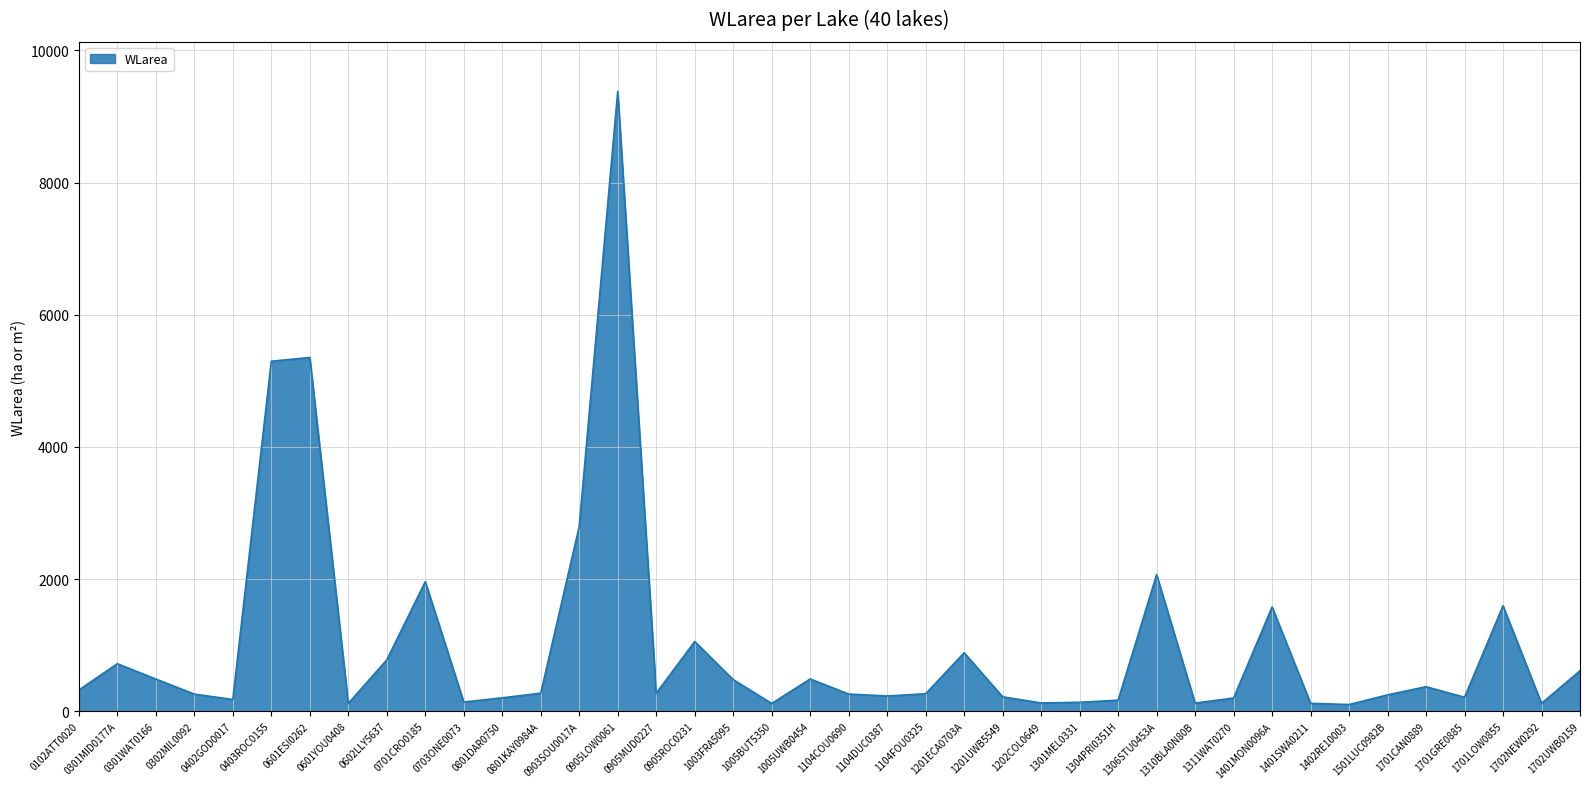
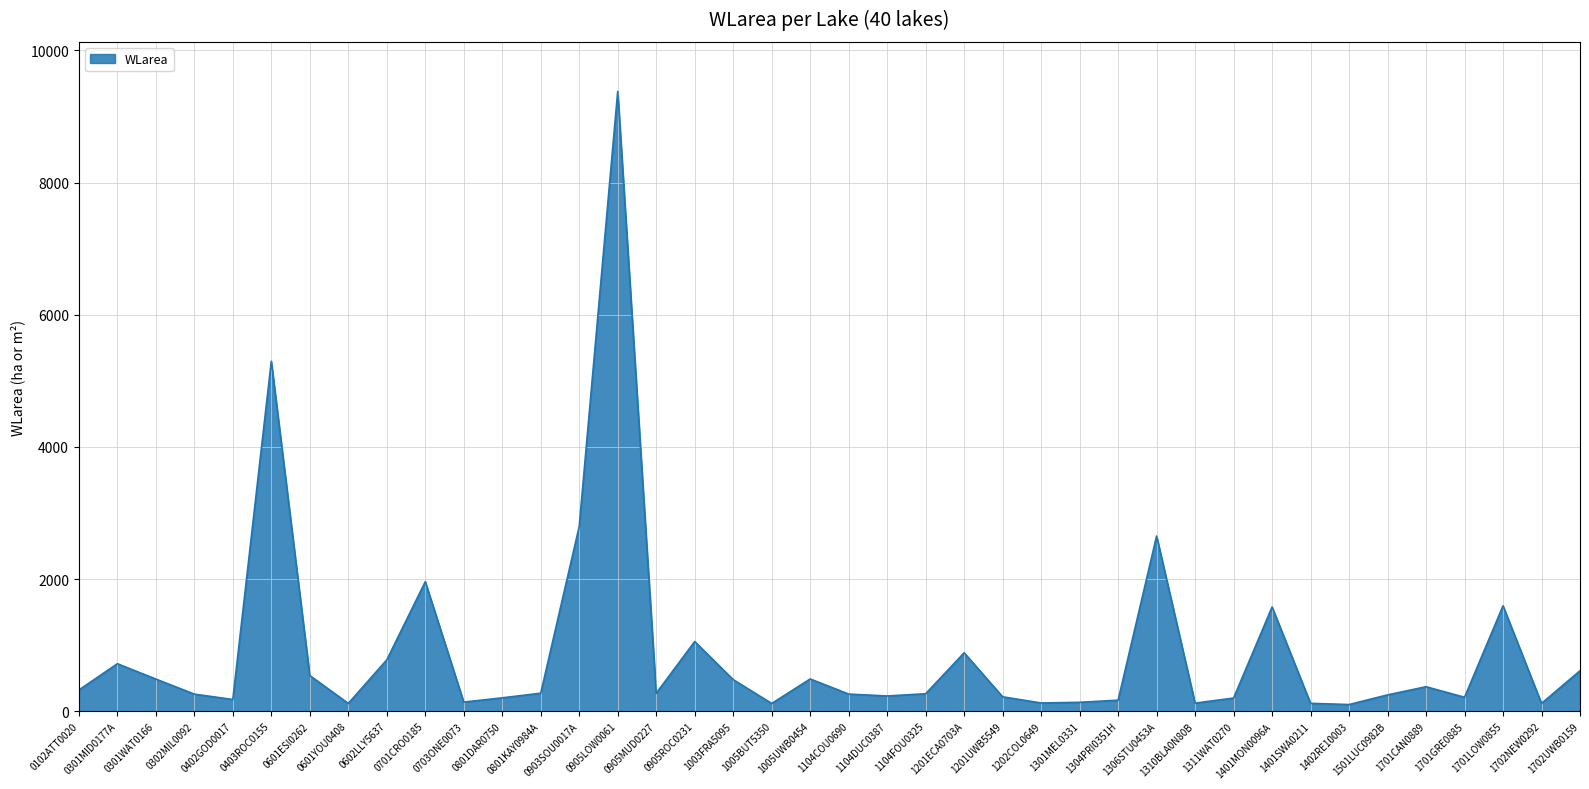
  {
    "0102ATT0020": 300,
    "0301MID0177A": 700,
    "0301WAT0166": 500,
    "0302MIL0092": 300,
    "0402GOD0017": 200,
    "0403ROC0155": 5300,
-   "0601ESI0262": 5400,
+   "0601ESI0262": 500,
    "0601YOU0408": 100,
    "0602LLY5637": 800,
    "0701CRO0185": 2000,
    "0703ONE0073": 100,
    "0801DAR0750": 200,
    "0801KAY0984A": 300,
    "0903SOU0017A": 2800,
    "0905LOW0061": 9400,
    "0905MUD0227": 300,
    "0905ROC0231": 1100,
    "1003FRA5095": 500,
    "1005BUT5350": 100,
    "1005UWB0454": 500,
    "1104COU0690": 300,
    "1104DUC0387": 200,
    "1104FOU0325": 300,
    "1201ECA0703A": 900,
    "1201UWB5549": 200,
    "1202COL0649": 100,
    "1301MEL0331": 100,
    "1304PRI0351H": 200,
-   "1306STU0453A": 2100,
+   "1306STU0453A": 2700,
    "1310BLA0N80B": 100,
    "1311WAT0270": 200,
    "1401MON0096A": 1600,
    "1401SWA0211": 100,
    "1402RE10003": 100,
    "1501LUC0982B": 200,
    "1701CAN0889": 400,
    "1701GRE0885": 200,
    "1701LOW0855": 1600,
    "1702NEW0292": 100,
    "1702UWB0159": 600
  }
